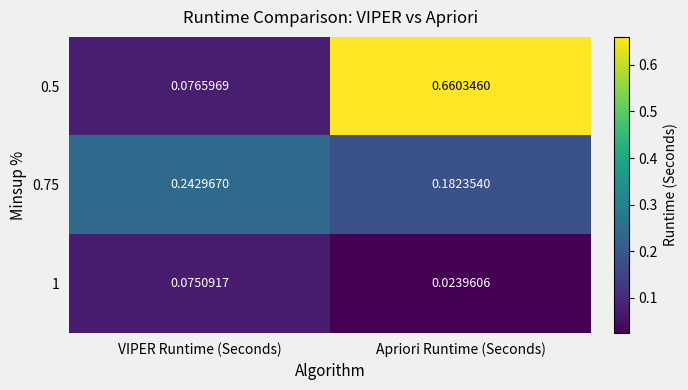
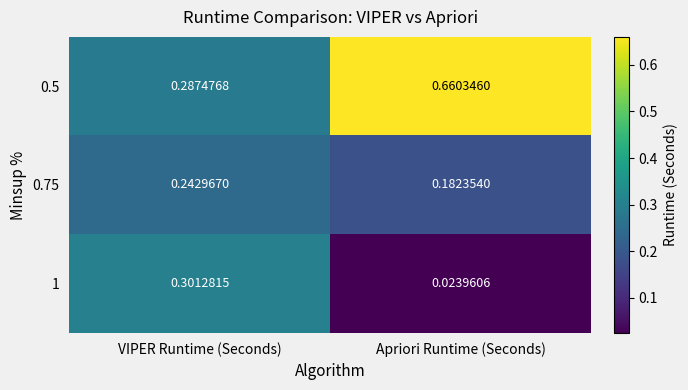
  {
    "0.5": {
-     "VIPER Runtime (Seconds)": 0.0765969,
+     "VIPER Runtime (Seconds)": 0.2874768,
      "Apriori Runtime (Seconds)": 0.6603460
    },
    "0.75": {
      "VIPER Runtime (Seconds)": 0.2429670,
      "Apriori Runtime (Seconds)": 0.1823540
    },
    "1": {
-     "VIPER Runtime (Seconds)": 0.0750917,
+     "VIPER Runtime (Seconds)": 0.3012815,
      "Apriori Runtime (Seconds)": 0.0239606
    }
  }
